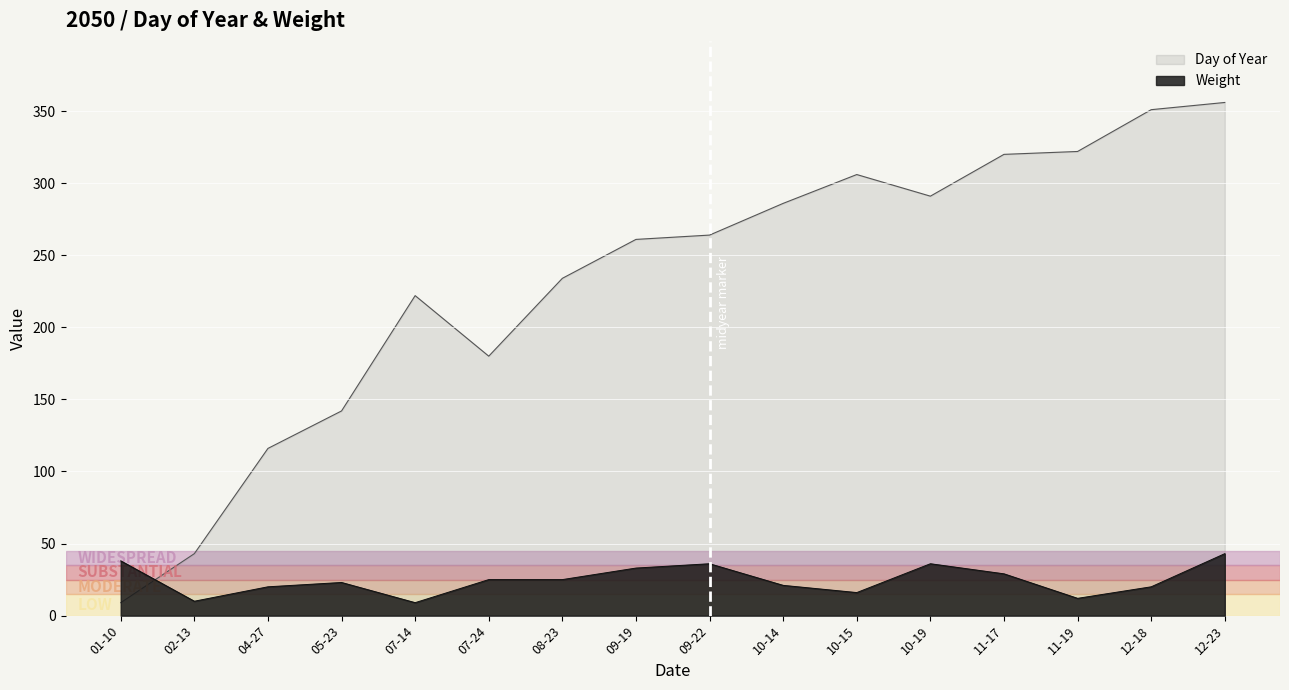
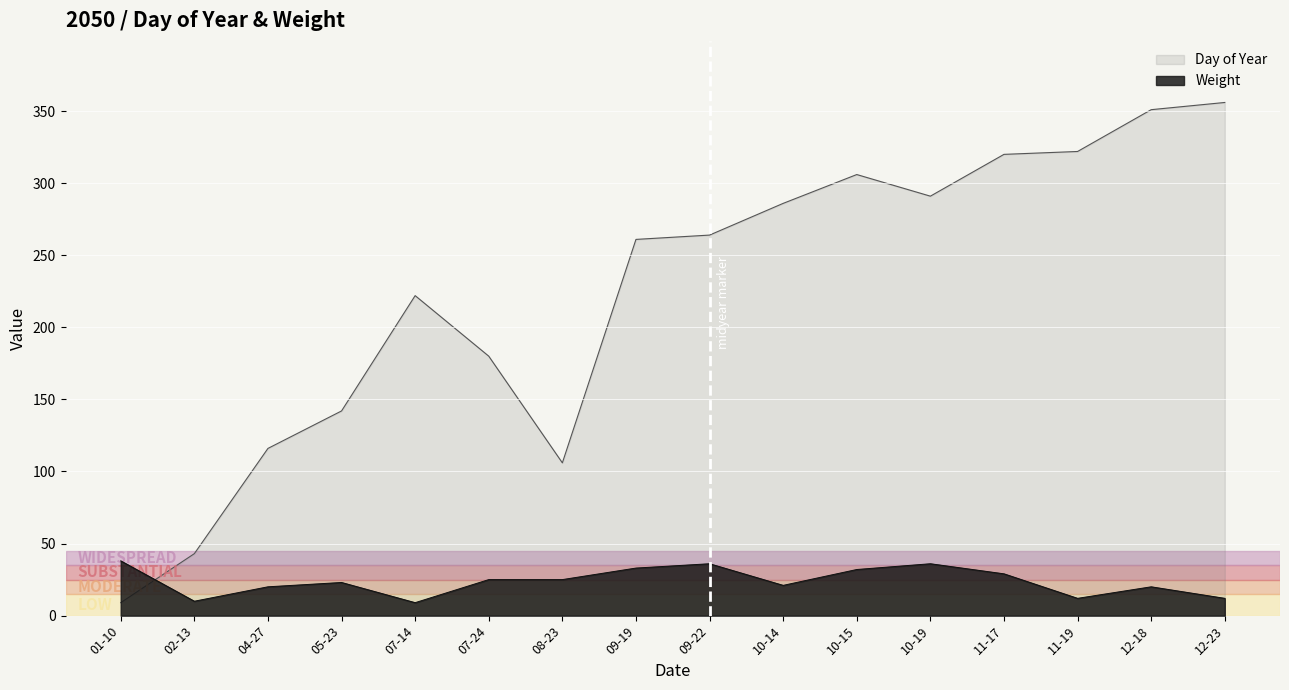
  {
    "Day of Year": {
      "01-10": 9,
      "02-13": 43,
      "04-27": 116,
      "05-23": 142,
      "07-14": 222,
      "07-24": 180,
-     "08-23": 234,
+     "08-23": 106,
      "09-19": 261,
      "09-22": 264,
      "10-14": 286,
      "10-15": 306,
      "10-19": 291,
      "11-17": 320,
      "11-19": 322,
      "12-18": 351,
      "12-23": 356
    },
    "Weight": {
      "01-10": 38,
      "02-13": 10,
      "04-27": 20,
      "05-23": 23,
      "07-14": 9,
      "07-24": 25,
      "08-23": 25,
      "09-19": 33,
      "09-22": 36,
      "10-14": 21,
-     "10-15": 16,
+     "10-15": 32,
      "10-19": 36,
      "11-17": 29,
      "11-19": 12,
      "12-18": 20,
-     "12-23": 43
+     "12-23": 12
    }
  }
